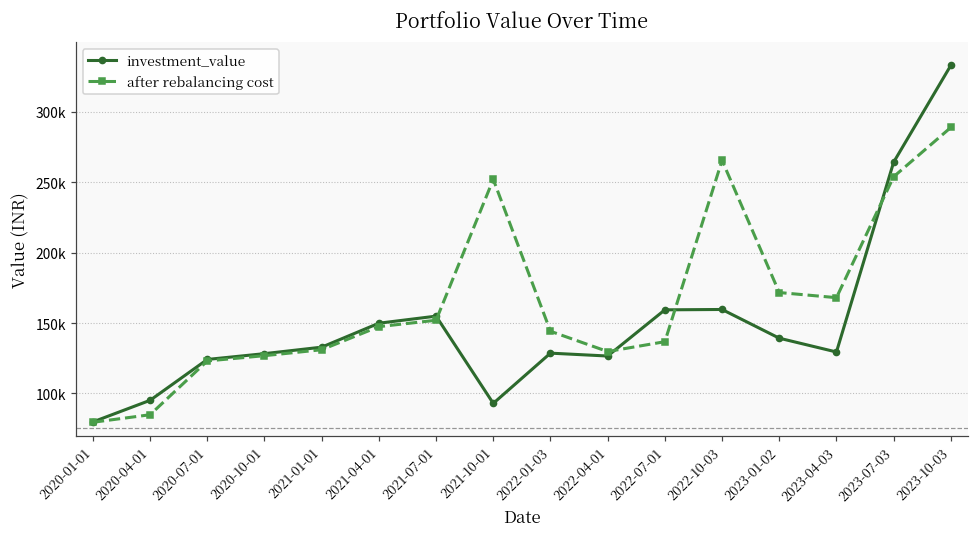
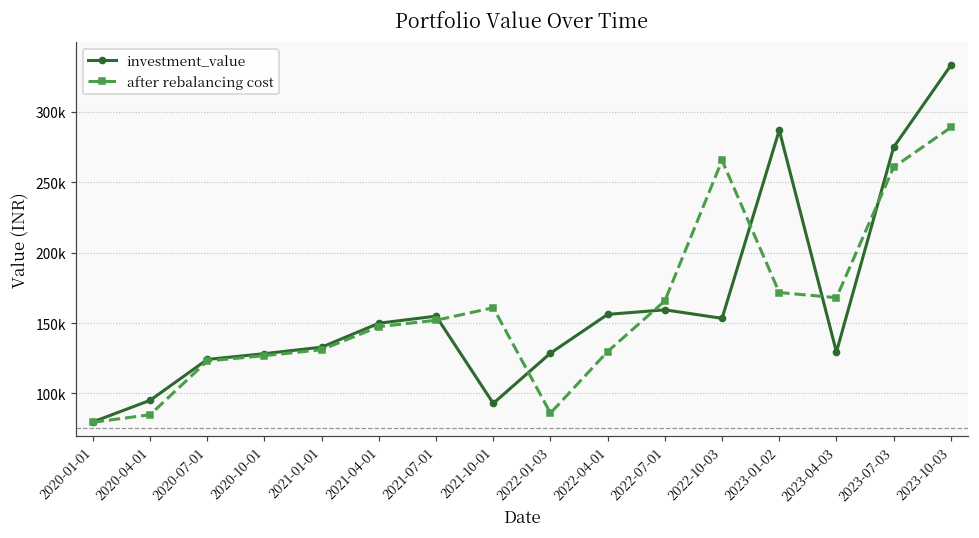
  {
    "investment_value": {
      "2020-04-01": 95000,
      "2021-04-01": 150000,
      "2021-07-01": 155000,
      "2021-10-01": 93000,
      "2022-01-03": 129000,
-     "2022-04-01": 127000,
+     "2022-04-01": 156000,
      "2022-07-01": 159000,
-     "2022-10-03": 160000,
-     "2023-01-02": 139000,
+     "2022-10-03": 153000,
+     "2023-01-02": 287000,
      "2023-04-03": 129000,
-     "2023-07-03": 264000,
+     "2023-07-03": 275000,
      "2023-10-03": 333000
    },
    "after rebalancing cost": {
      "2020-04-01": 85000,
      "2021-04-01": 147000,
      "2021-07-01": 152000,
-     "2021-10-01": 252000,
-     "2022-01-03": 144000,
+     "2021-10-01": 161000,
+     "2022-01-03": 86000,
      "2022-04-01": 130000,
-     "2022-07-01": 137000,
+     "2022-07-01": 166000,
      "2022-10-03": 266000,
      "2023-01-02": 172000,
      "2023-04-03": 168000,
-     "2023-07-03": 254000,
+     "2023-07-03": 261000,
      "2023-10-03": 289000
    }
  }
